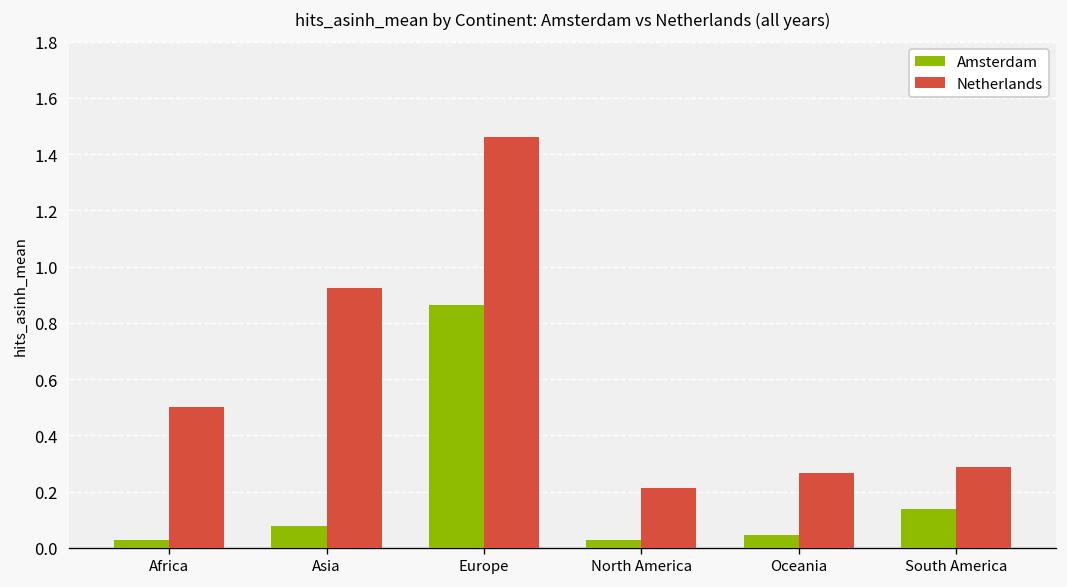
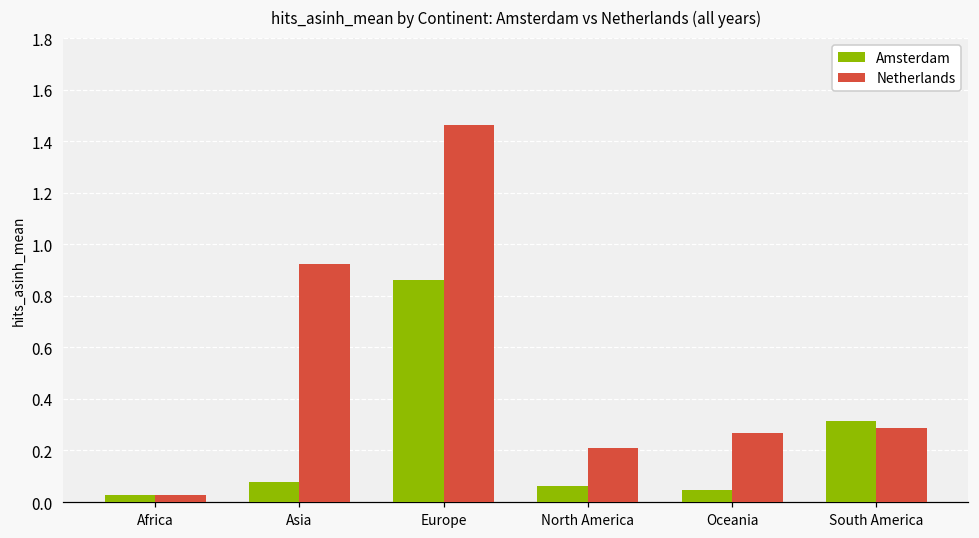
  {
    "Amsterdam": {
      "Africa": 0.03,
      "Asia": 0.08,
      "Europe": 0.86,
-     "North America": 0.03,
+     "North America": 0.06,
      "Oceania": 0.05,
-     "South America": 0.14
+     "South America": 0.32
    },
    "Netherlands": {
-     "Africa": 0.50,
+     "Africa": 0.03,
      "Asia": 0.93,
      "Europe": 1.46,
      "North America": 0.21,
      "Oceania": 0.27,
      "South America": 0.29
    }
  }
